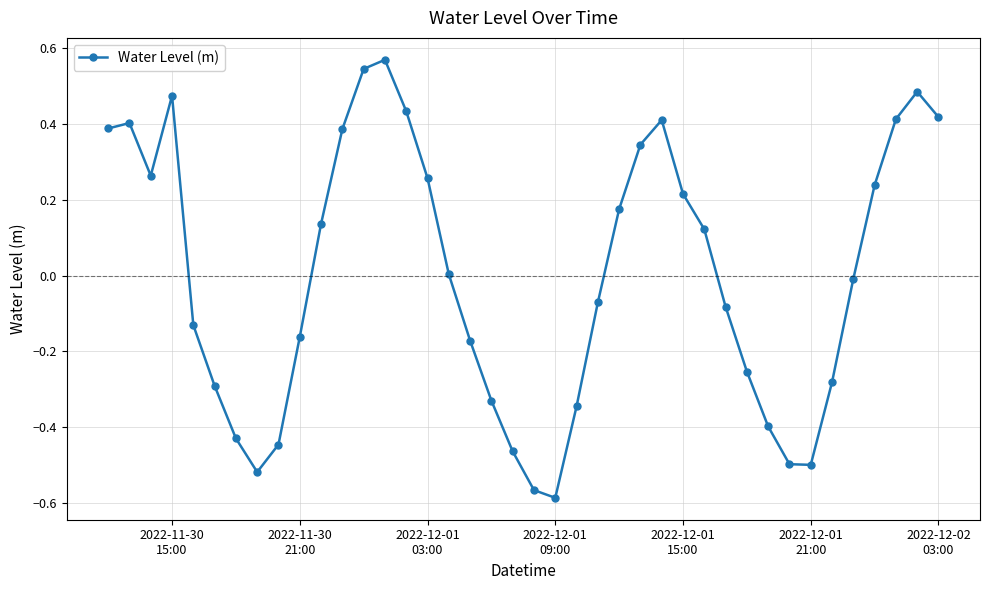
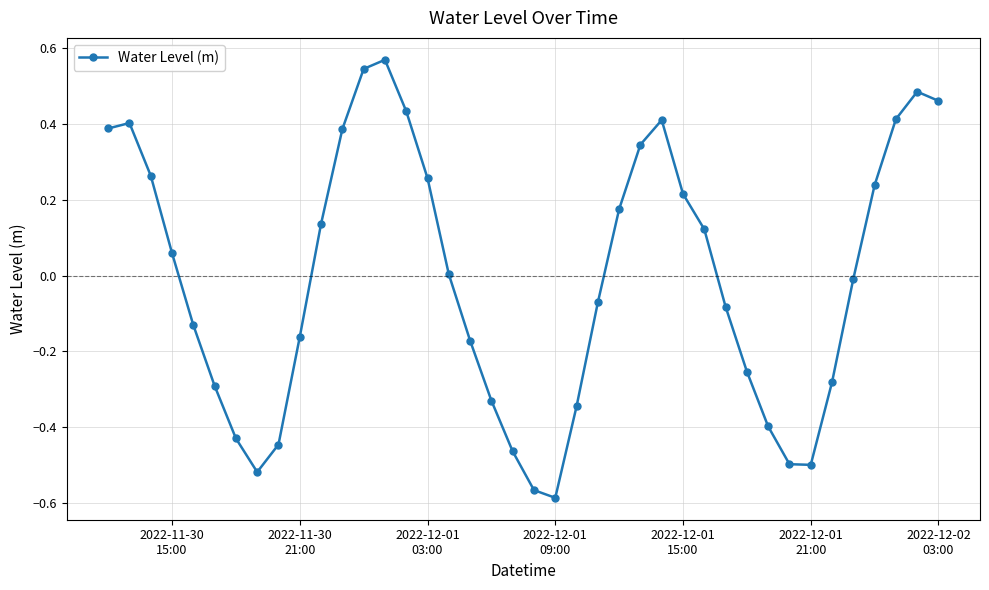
  {
-   "2022-11-30 15:00": 0.47,
+   "2022-11-30 15:00": 0.06,
    "2022-11-30 21:00": -0.16,
    "2022-12-01 03:00": 0.26,
    "2022-12-01 09:00": -0.59,
    "2022-12-01 15:00": 0.22,
    "2022-12-01 21:00": -0.50,
-   "2022-12-02 03:00": 0.42
+   "2022-12-02 03:00": 0.46
  }
